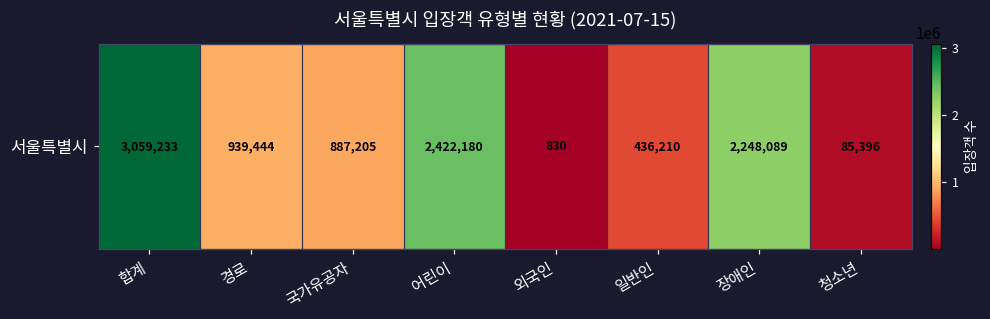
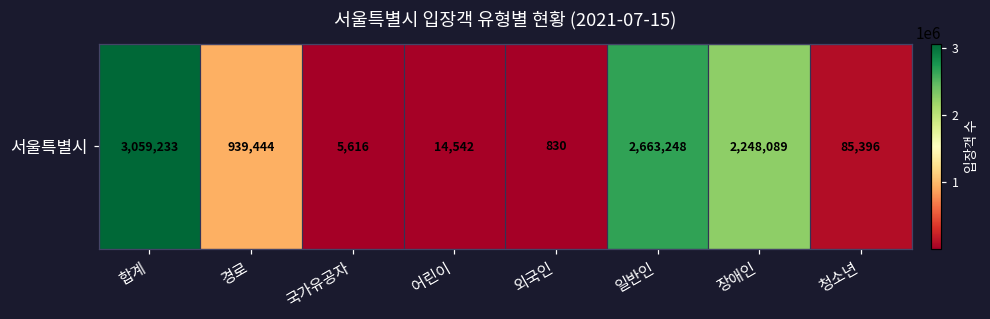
  {
    "서울특별시": {
      "합계": "3,059,233",
      "경로": "939,444",
-     "국가유공자": "887,205",
-     "어린이": "2,422,180",
+     "국가유공자": "5,616",
+     "어린이": "14,542",
      "외국인": "830",
-     "일반인": "436,210",
+     "일반인": "2,663,248",
      "장애인": "2,248,089",
      "청소년": "85,396"
    }
  }
